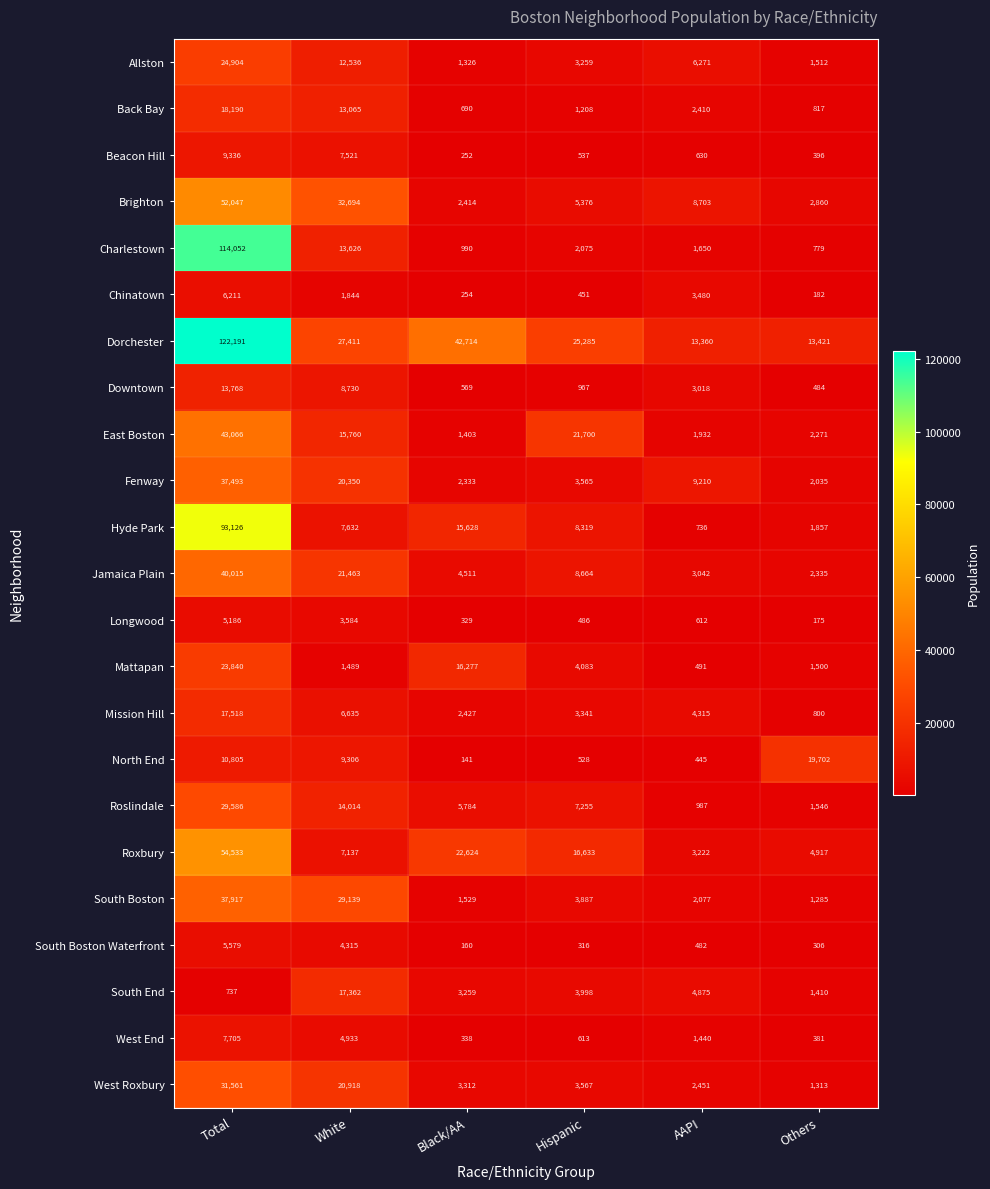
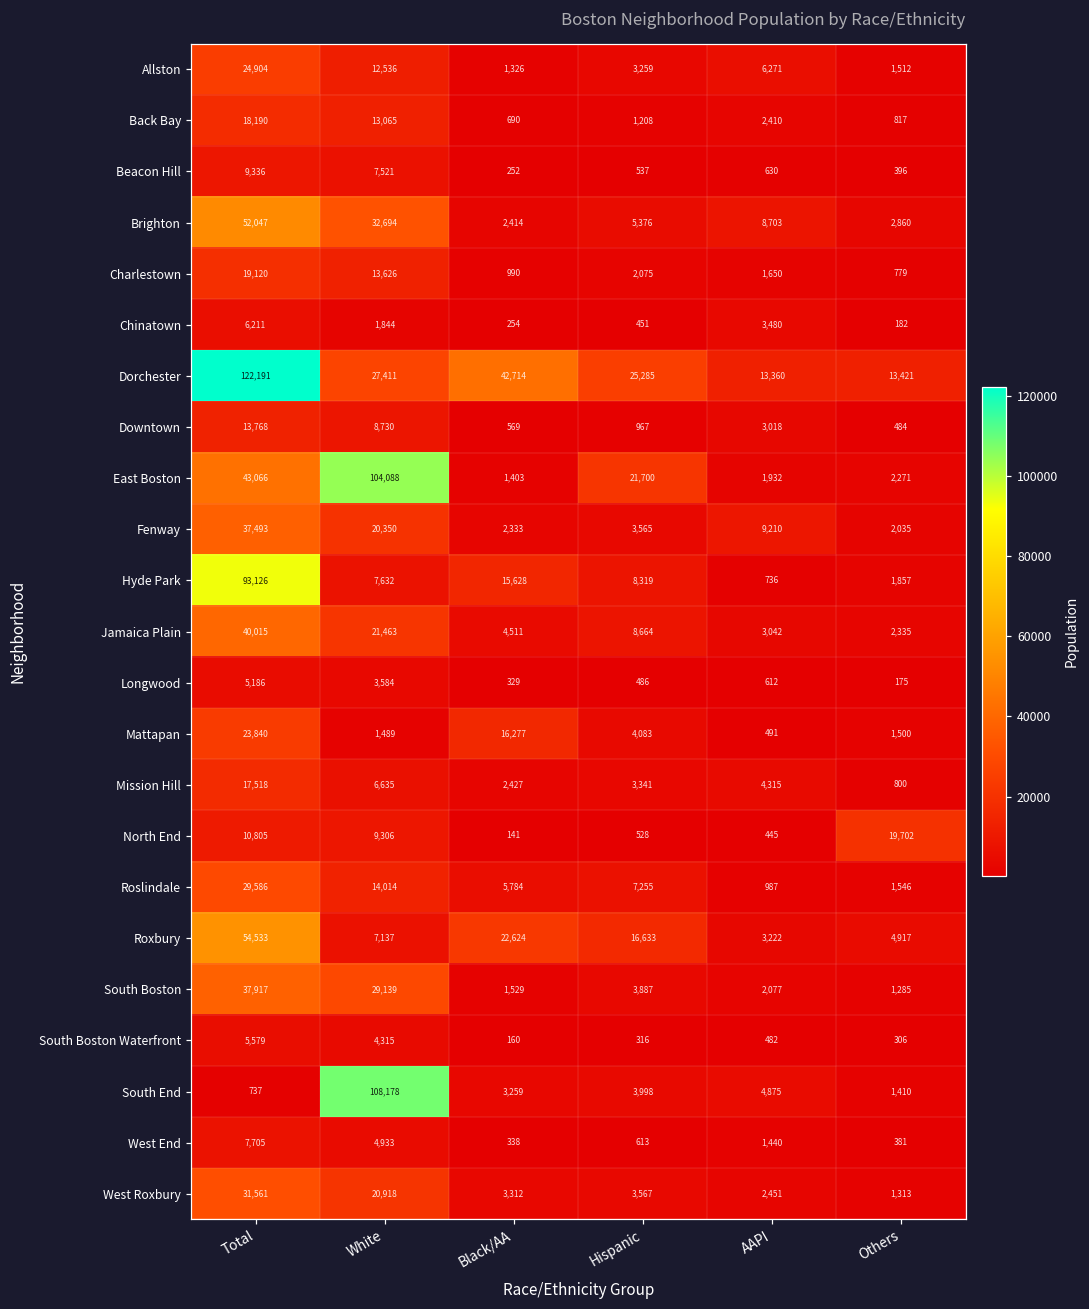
  {
    "Allston": {
      "Total": "24,904",
      "White": "12,536",
      "Black/AA": "1,326",
      "Hispanic": "3,259",
      "AAPI": "6,271",
      "Others": "1,512"
    },
    "Back Bay": {
      "Total": "18,190",
      "White": "13,065",
      "Black/AA": "690",
      "Hispanic": "1,208",
      "AAPI": "2,410",
      "Others": "817"
    },
    "Beacon Hill": {
      "Total": "9,336",
      "White": "7,521",
      "Black/AA": "252",
      "Hispanic": "537",
      "AAPI": "630",
      "Others": "396"
    },
    "Brighton": {
      "Total": "52,047",
      "White": "32,694",
      "Black/AA": "2,414",
      "Hispanic": "5,376",
      "AAPI": "8,703",
      "Others": "2,860"
    },
    "Charlestown": {
-     "Total": "114,052",
+     "Total": "19,120",
      "White": "13,626",
      "Black/AA": "990",
      "Hispanic": "2,075",
      "AAPI": "1,650",
      "Others": "779"
    },
    "Chinatown": {
      "Total": "6,211",
      "White": "1,844",
      "Black/AA": "254",
      "Hispanic": "451",
      "AAPI": "3,480",
      "Others": "182"
    },
    "Dorchester": {
      "Total": "122,191",
      "White": "27,411",
      "Black/AA": "42,714",
      "Hispanic": "25,285",
      "AAPI": "13,360",
      "Others": "13,421"
    },
    "Downtown": {
      "Total": "13,768",
      "White": "8,730",
      "Black/AA": "569",
      "Hispanic": "967",
      "AAPI": "3,018",
      "Others": "484"
    },
    "East Boston": {
      "Total": "43,066",
-     "White": "15,760",
+     "White": "104,088",
      "Black/AA": "1,403",
      "Hispanic": "21,700",
      "AAPI": "1,932",
      "Others": "2,271"
    },
    "Fenway": {
      "Total": "37,493",
      "White": "20,350",
      "Black/AA": "2,333",
      "Hispanic": "3,565",
      "AAPI": "9,210",
      "Others": "2,035"
    },
    "Hyde Park": {
      "Total": "93,126",
      "White": "7,632",
      "Black/AA": "15,628",
      "Hispanic": "8,319",
      "AAPI": "736",
      "Others": "1,857"
    },
    "Jamaica Plain": {
      "Total": "40,015",
      "White": "21,463",
      "Black/AA": "4,511",
      "Hispanic": "8,664",
      "AAPI": "3,042",
      "Others": "2,335"
    },
    "Longwood": {
      "Total": "5,186",
      "White": "3,584",
      "Black/AA": "329",
      "Hispanic": "486",
      "AAPI": "612",
      "Others": "175"
    },
    "Mattapan": {
      "Total": "23,840",
      "White": "1,489",
      "Black/AA": "16,277",
      "Hispanic": "4,083",
      "AAPI": "491",
      "Others": "1,500"
    },
    "Mission Hill": {
      "Total": "17,518",
      "White": "6,635",
      "Black/AA": "2,427",
      "Hispanic": "3,341",
      "AAPI": "4,315",
      "Others": "800"
    },
    "North End": {
      "Total": "10,805",
      "White": "9,306",
      "Black/AA": "141",
      "Hispanic": "528",
      "AAPI": "445",
      "Others": "19,702"
    },
    "Roslindale": {
      "Total": "29,586",
      "White": "14,014",
      "Black/AA": "5,784",
      "Hispanic": "7,255",
      "AAPI": "987",
      "Others": "1,546"
    },
    "Roxbury": {
      "Total": "54,533",
      "White": "7,137",
      "Black/AA": "22,624",
      "Hispanic": "16,633",
      "AAPI": "3,222",
      "Others": "4,917"
    },
    "South Boston": {
      "Total": "37,917",
      "White": "29,139",
      "Black/AA": "1,529",
      "Hispanic": "3,887",
      "AAPI": "2,077",
      "Others": "1,285"
    },
    "South Boston Waterfront": {
      "Total": "5,579",
      "White": "4,315",
      "Black/AA": "160",
      "Hispanic": "316",
      "AAPI": "482",
      "Others": "306"
    },
    "South End": {
      "Total": "737",
-     "White": "17,362",
+     "White": "108,178",
      "Black/AA": "3,259",
      "Hispanic": "3,998",
      "AAPI": "4,875",
      "Others": "1,410"
    },
    "West End": {
      "Total": "7,705",
      "White": "4,933",
      "Black/AA": "338",
      "Hispanic": "613",
      "AAPI": "1,440",
      "Others": "381"
    },
    "West Roxbury": {
      "Total": "31,561",
      "White": "20,918",
      "Black/AA": "3,312",
      "Hispanic": "3,567",
      "AAPI": "2,451",
      "Others": "1,313"
    }
  }
